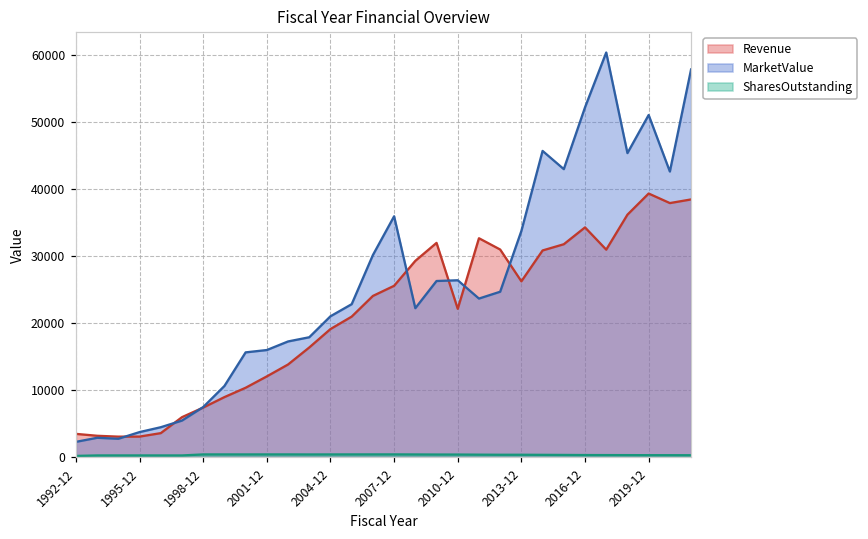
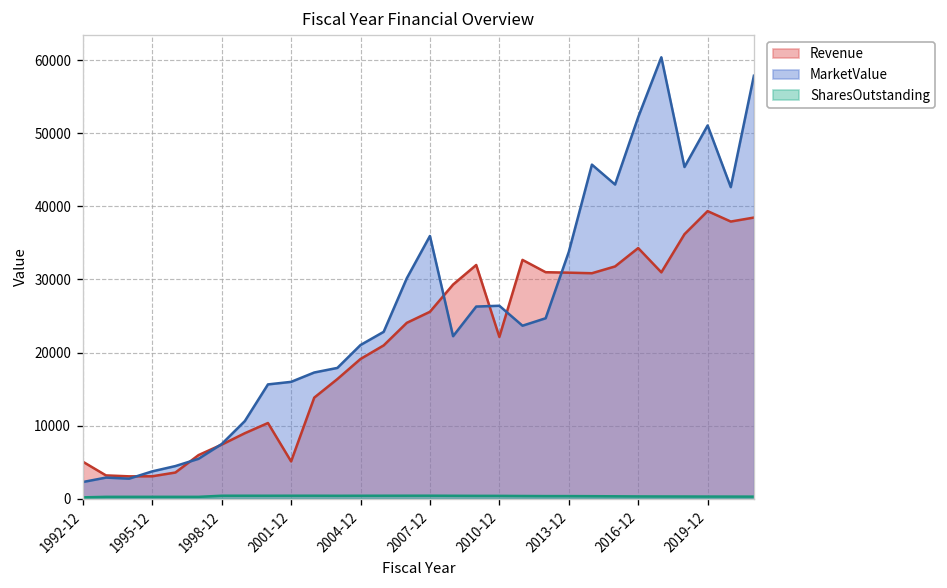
  {
    "Revenue": {
-     "1992-12": 3000,
+     "1992-12": 5000,
      "1995-12": 3000,
-     "2001-12": 12000,
+     "2001-12": 5000,
      "2004-12": 19000,
      "2007-12": 26000,
      "2010-12": 22000,
-     "2013-12": 26000,
+     "2013-12": 31000,
      "2016-12": 34000,
      "2019-12": 39000
    }
  }
